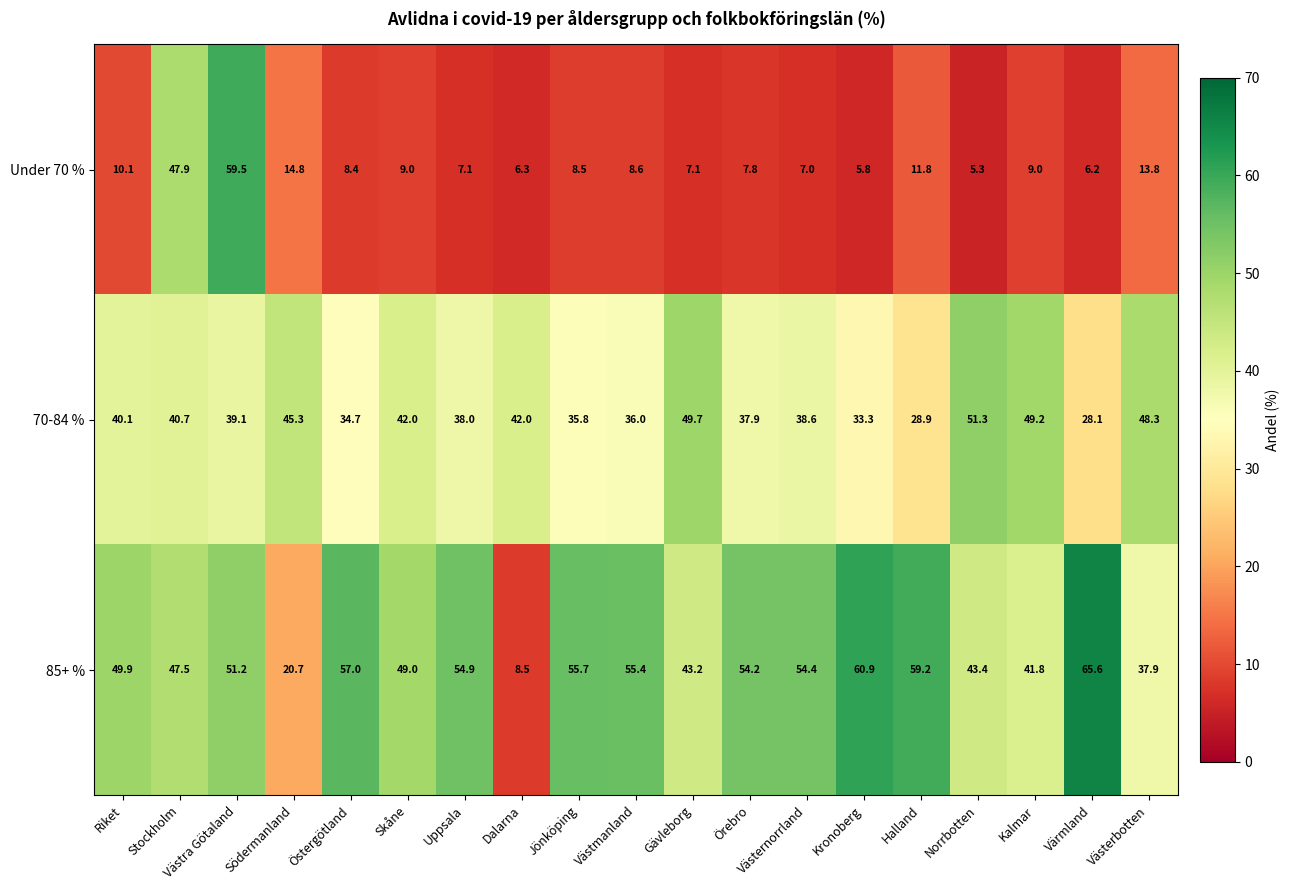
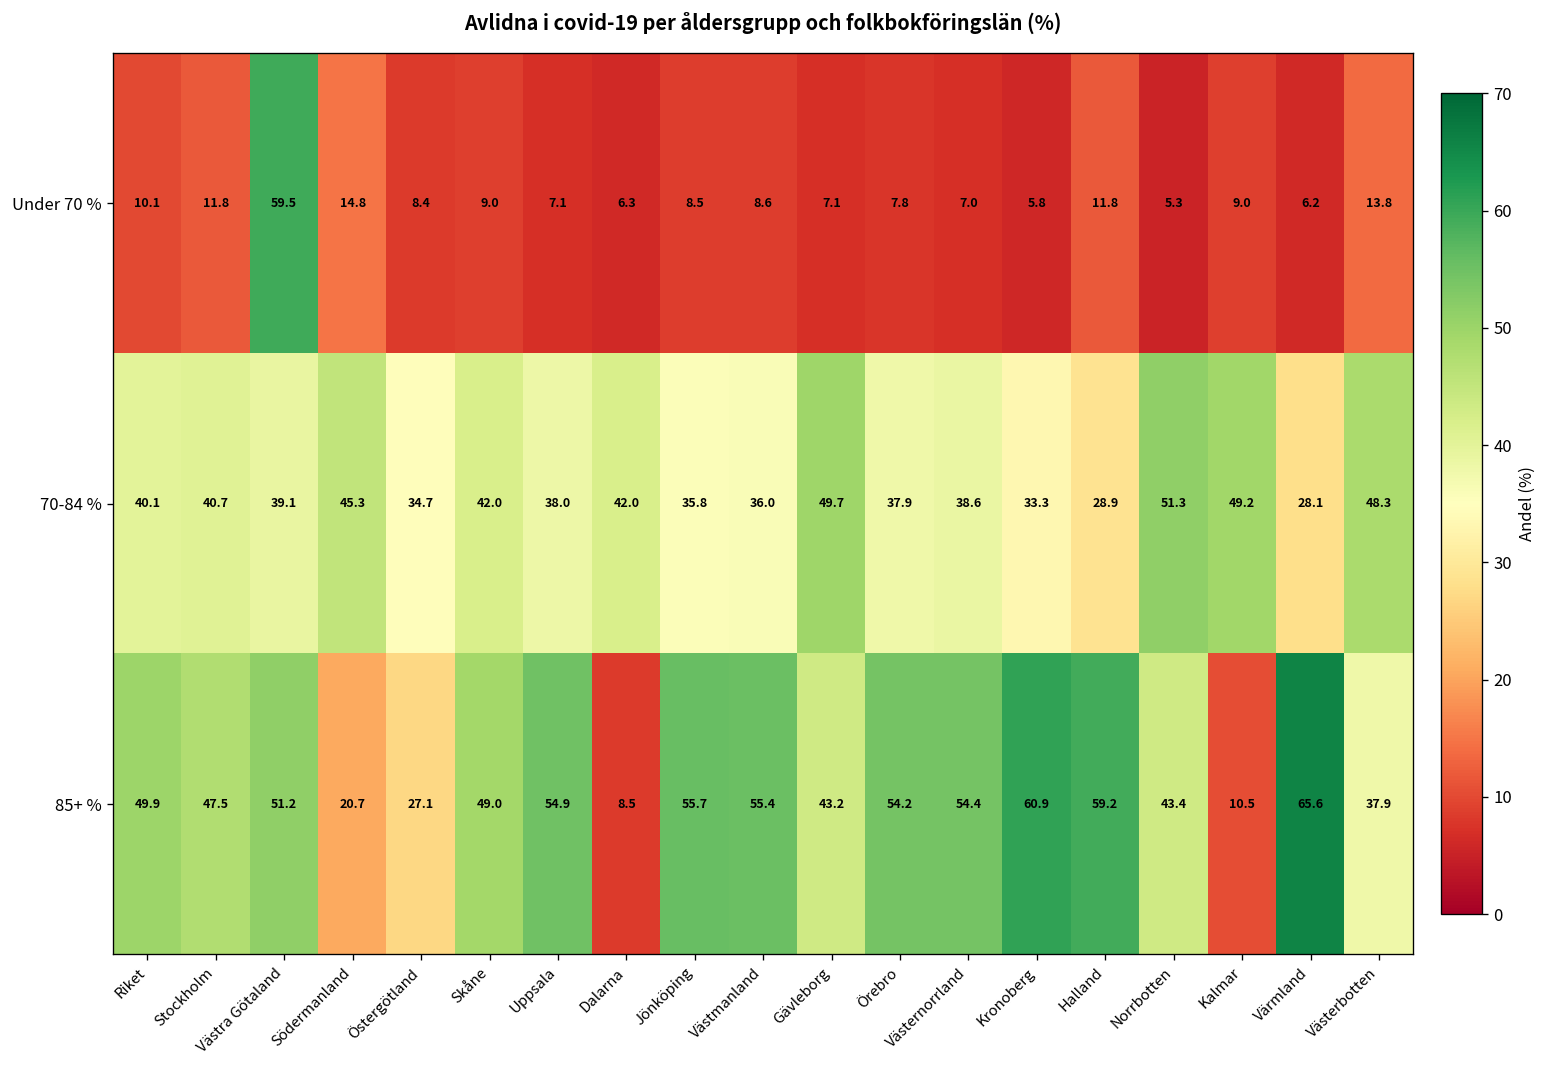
  {
    "Under 70 %": {
      "Riket": 10.1,
-     "Stockholm": 47.9,
+     "Stockholm": 11.8,
      "Västra Götaland": 59.5,
      "Södermanland": 14.8,
      "Östergötland": 8.4,
      "Skåne": 9.0,
      "Uppsala": 7.1,
      "Dalarna": 6.3,
      "Jönköping": 8.5,
      "Västmanland": 8.6,
      "Gävleborg": 7.1,
      "Örebro": 7.8,
      "Västernorrland": 7.0,
      "Kronoberg": 5.8,
      "Halland": 11.8,
      "Norrbotten": 5.3,
      "Kalmar": 9.0,
      "Värmland": 6.2,
      "Västerbotten": 13.8
    },
    "70-84 %": {
      "Riket": 40.1,
      "Stockholm": 40.7,
      "Västra Götaland": 39.1,
      "Södermanland": 45.3,
      "Östergötland": 34.7,
      "Skåne": 42.0,
      "Uppsala": 38.0,
      "Dalarna": 42.0,
      "Jönköping": 35.8,
      "Västmanland": 36.0,
      "Gävleborg": 49.7,
      "Örebro": 37.9,
      "Västernorrland": 38.6,
      "Kronoberg": 33.3,
      "Halland": 28.9,
      "Norrbotten": 51.3,
      "Kalmar": 49.2,
      "Värmland": 28.1,
      "Västerbotten": 48.3
    },
    "85+ %": {
      "Riket": 49.9,
      "Stockholm": 47.5,
      "Västra Götaland": 51.2,
      "Södermanland": 20.7,
-     "Östergötland": 57.0,
+     "Östergötland": 27.1,
      "Skåne": 49.0,
      "Uppsala": 54.9,
      "Dalarna": 8.5,
      "Jönköping": 55.7,
      "Västmanland": 55.4,
      "Gävleborg": 43.2,
      "Örebro": 54.2,
      "Västernorrland": 54.4,
      "Kronoberg": 60.9,
      "Halland": 59.2,
      "Norrbotten": 43.4,
-     "Kalmar": 41.8,
+     "Kalmar": 10.5,
      "Värmland": 65.6,
      "Västerbotten": 37.9
    }
  }
